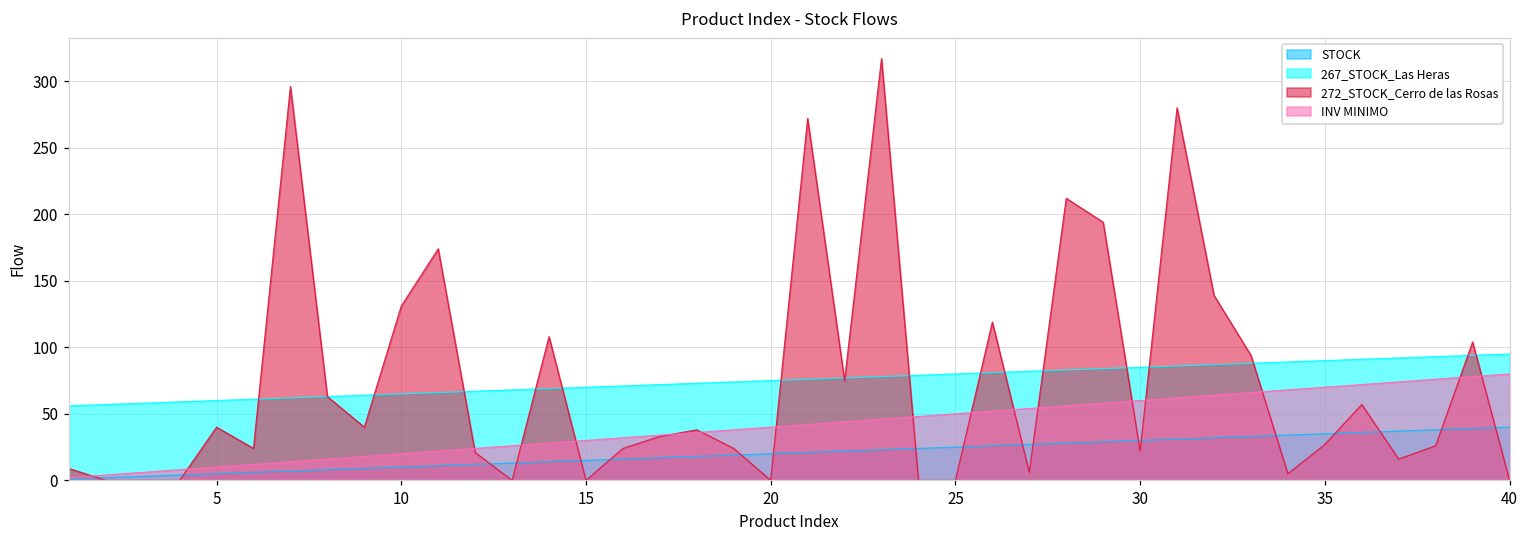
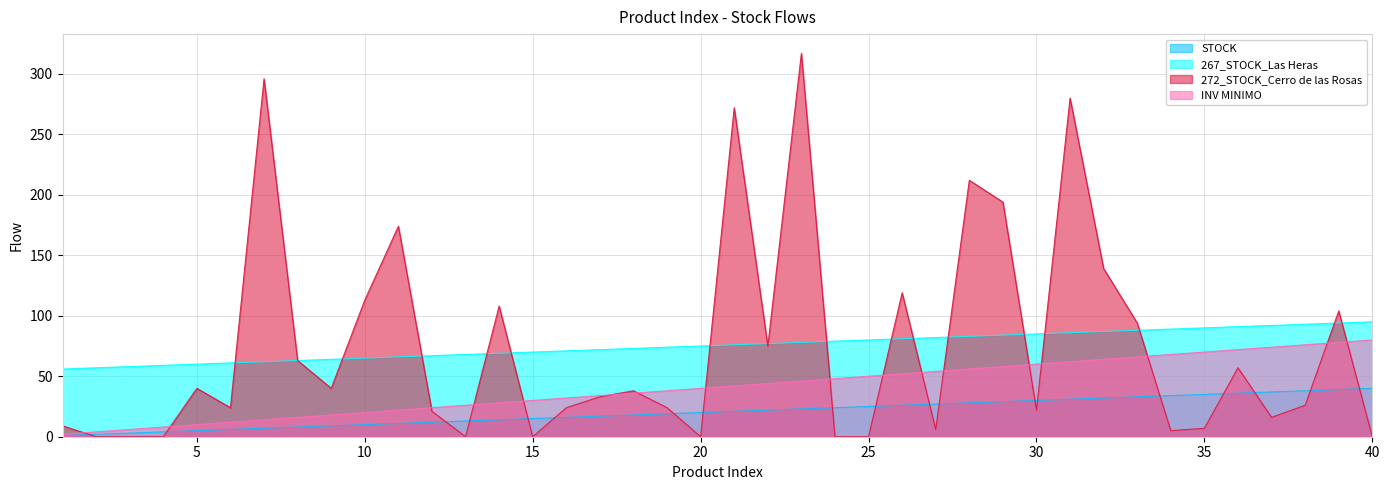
  {
    "272_STOCK_Cerro de las Rosas": {
      "5": 40,
-     "10": 131,
+     "10": 113,
      "15": 0,
      "20": 0,
      "25": 0,
      "30": 22,
-     "35": 27,
+     "35": 7,
      "40": 0
    },
    "INV MINIMO": {
      "5": 10,
      "10": 20,
      "15": 30,
      "20": 40,
      "25": 50,
      "30": 60,
      "35": 70,
      "40": 80
    }
  }
